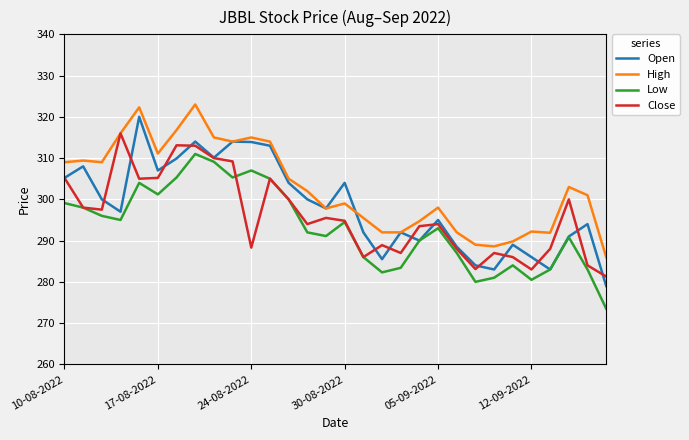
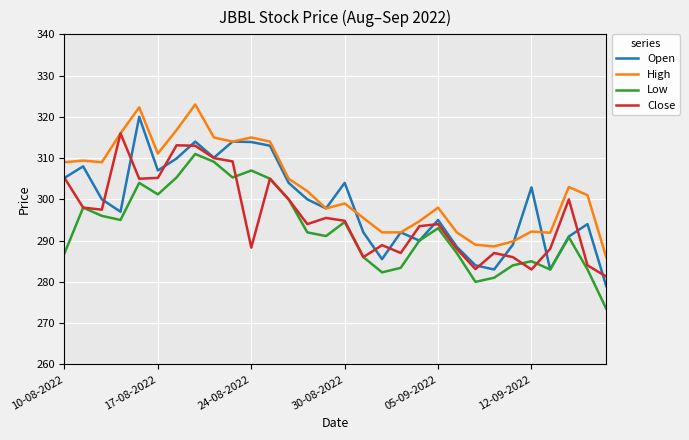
  {
    "Open": {
      "17-08-2022": 307,
      "24-08-2022": 314,
      "30-08-2022": 304,
      "05-09-2022": 295,
-     "12-09-2022": 286
+     "12-09-2022": 303
    },
    "High": {
      "10-08-2022": 309,
      "17-08-2022": 311,
      "24-08-2022": 315,
      "30-08-2022": 299,
      "05-09-2022": 298,
      "12-09-2022": 292
    },
    "Low": {
-     "10-08-2022": 299,
+     "10-08-2022": 287,
      "17-08-2022": 301,
      "24-08-2022": 307,
      "05-09-2022": 293,
-     "12-09-2022": 281
+     "12-09-2022": 285
    },
    "Close": {
      "17-08-2022": 305,
      "24-08-2022": 288,
      "05-09-2022": 294,
      "12-09-2022": 283
    }
  }
